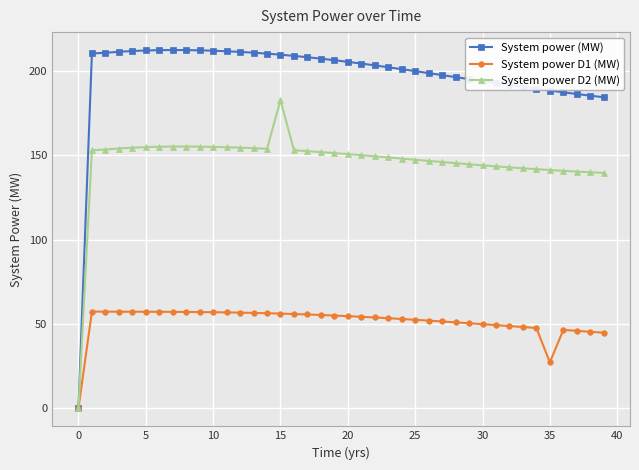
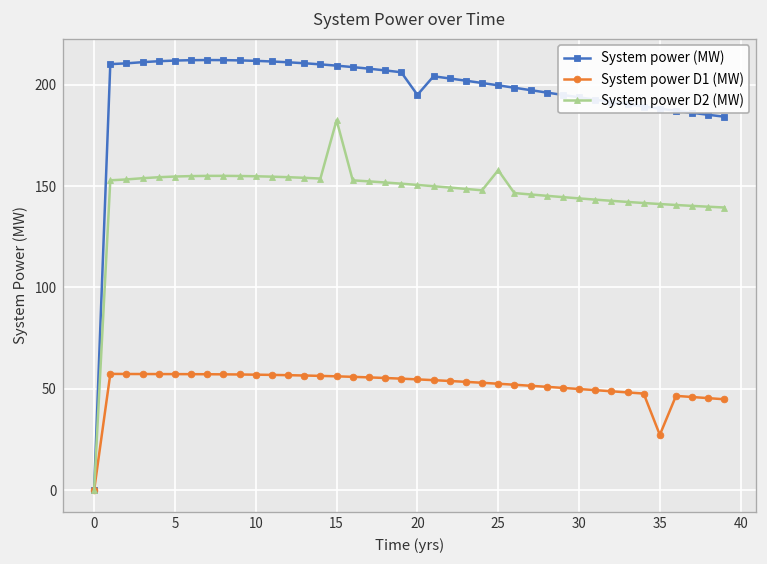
  {
    "System power (MW)": {
      "5": 212,
      "10": 212,
      "15": 209,
-     "20": 205,
+     "20": 195,
      "25": 200,
      "35": 188
    },
    "System power D1 (MW)": {
      "5": 57,
      "10": 57,
      "15": 56,
      "20": 55,
      "25": 52,
      "30": 50,
      "35": 27
    },
    "System power D2 (MW)": {
      "5": 155,
      "10": 155,
      "15": 183,
      "20": 151,
-     "25": 147,
+     "25": 158,
      "30": 144,
      "35": 141
    }
  }
